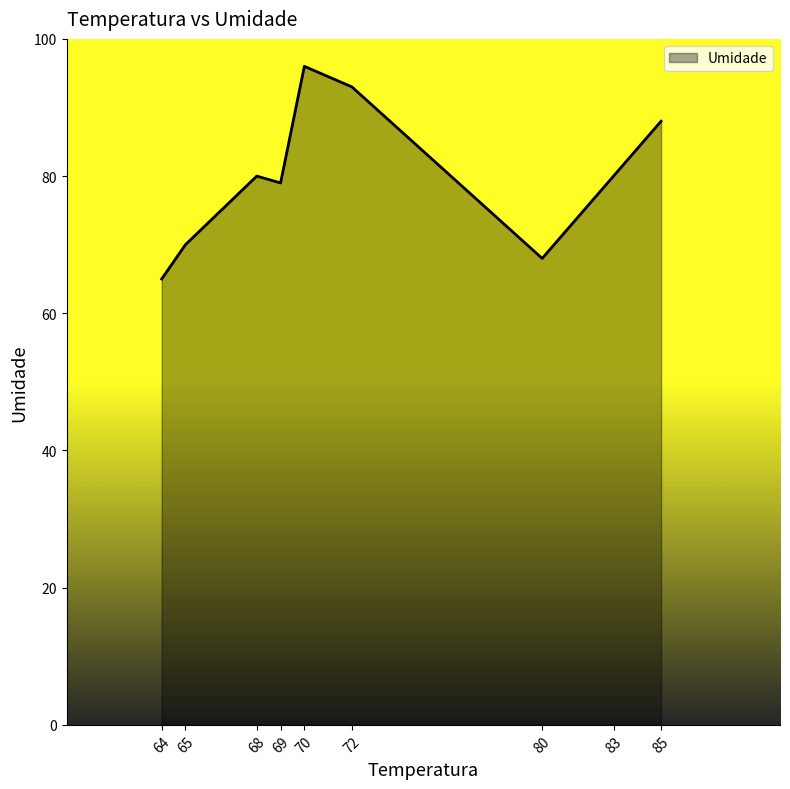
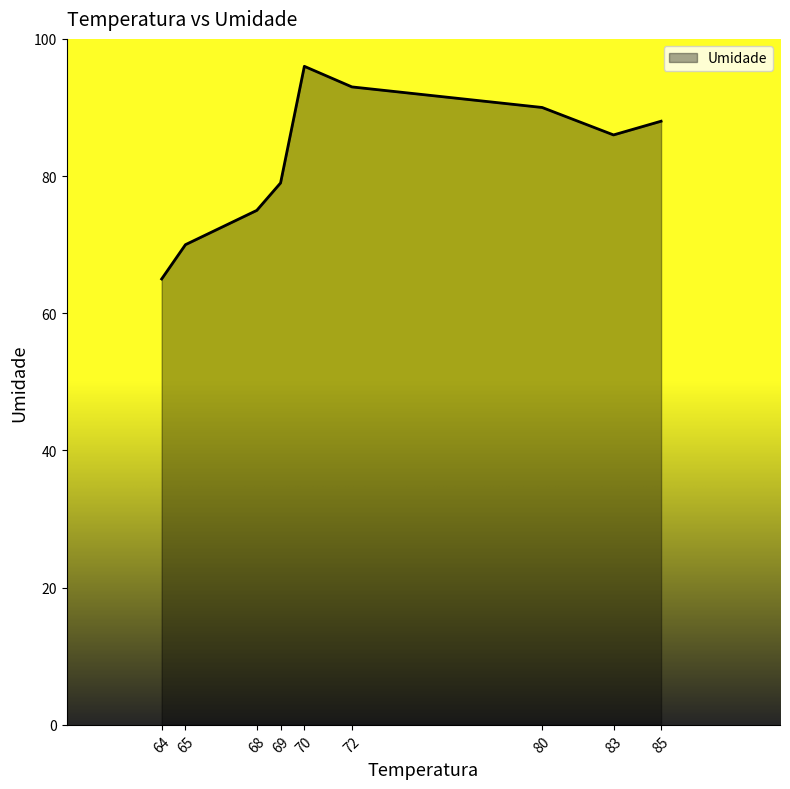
  {
    "64": 65,
    "65": 70,
-   "68": 80,
+   "68": 75,
    "69": 79,
    "70": 96,
    "72": 93,
-   "80": 68,
-   "83": 80,
+   "80": 90,
+   "83": 86,
    "85": 88
  }
